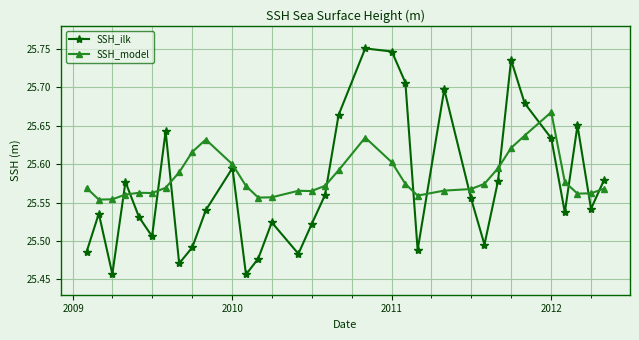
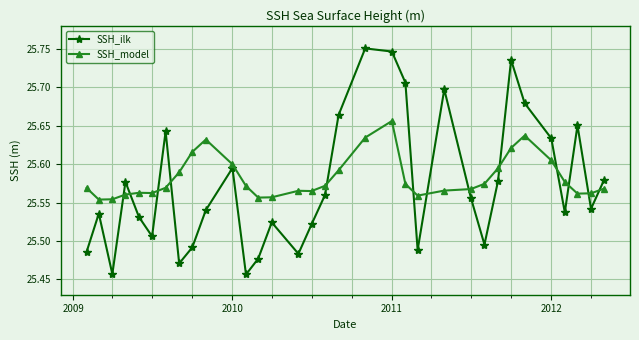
  {
    "SSH_ilk": {
      "2010": 25.59,
      "2011": 25.75,
      "2012": 25.63
    },
    "SSH_model": {
      "2010": 25.60,
-     "2011": 25.60,
-     "2012": 25.67
+     "2011": 25.66,
+     "2012": 25.60
    }
  }
